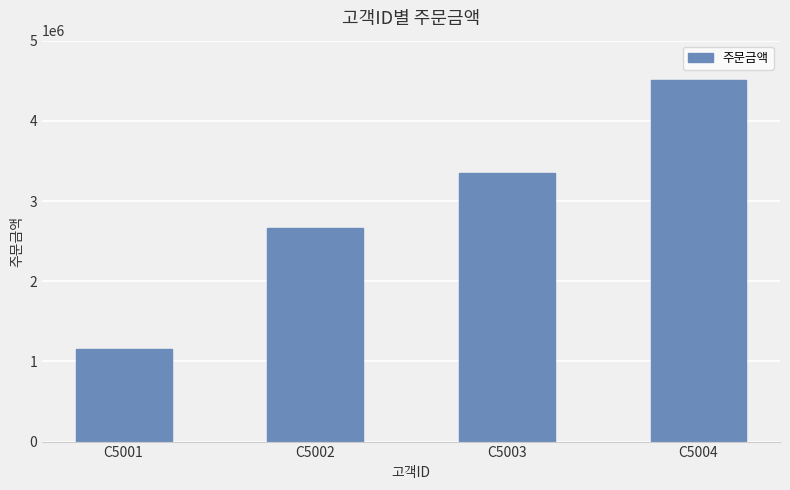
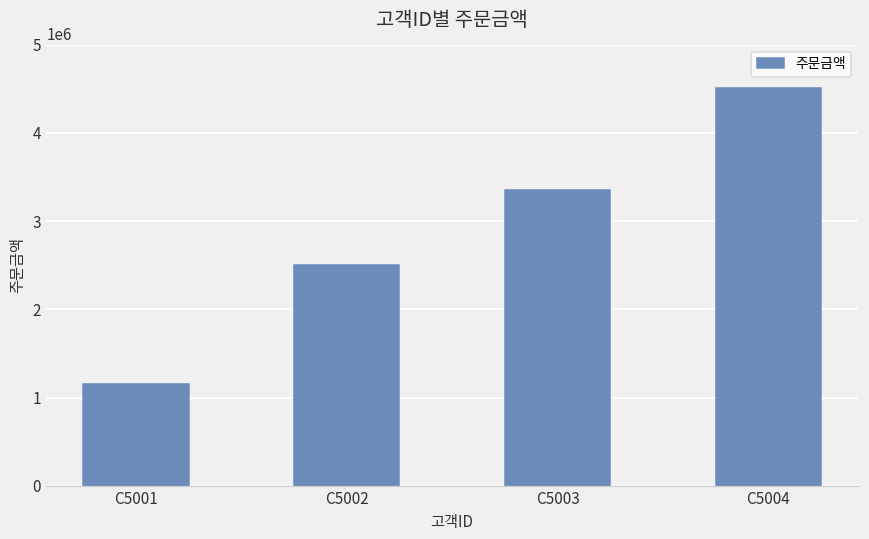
  {
    "C5001": 1200000,
-   "C5002": 2700000,
+   "C5002": 2500000,
    "C5003": 3400000,
    "C5004": 4500000
  }
